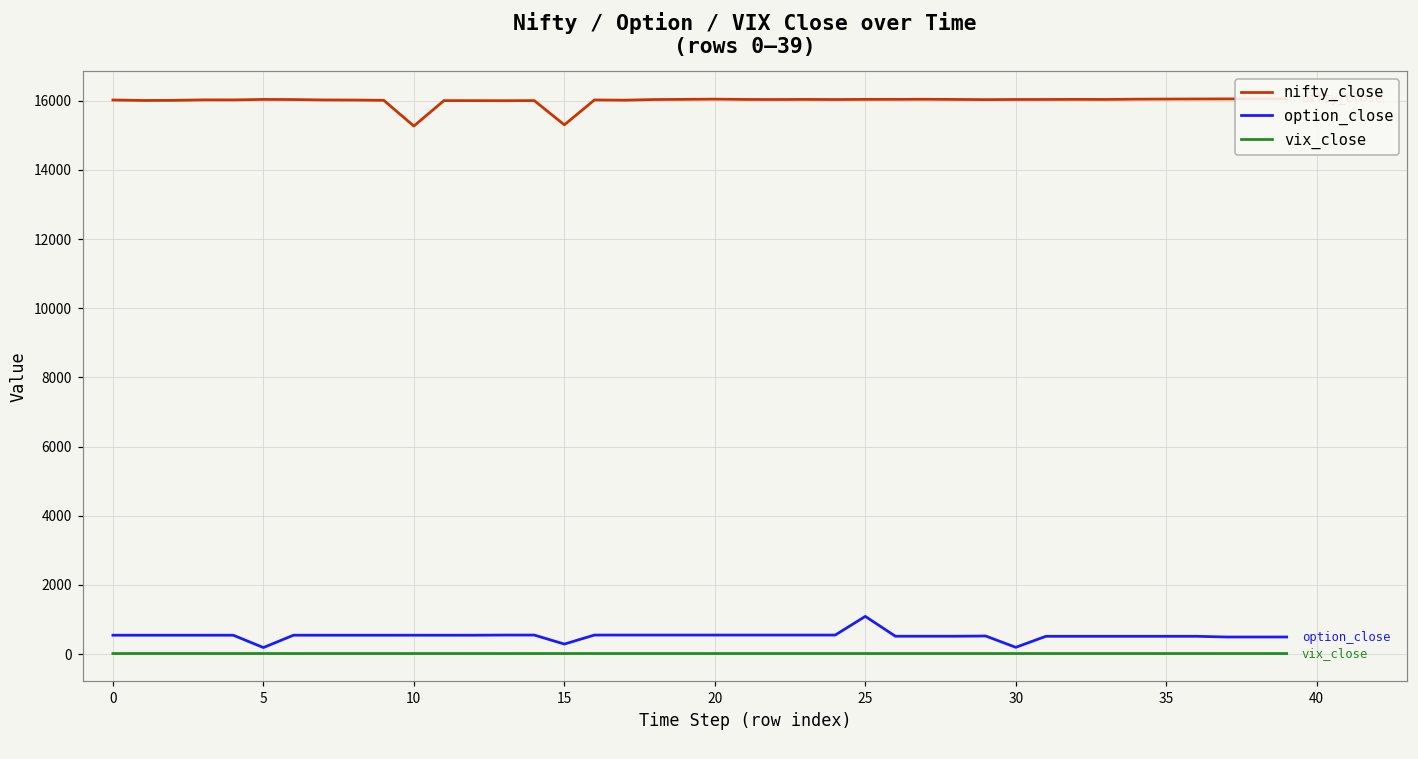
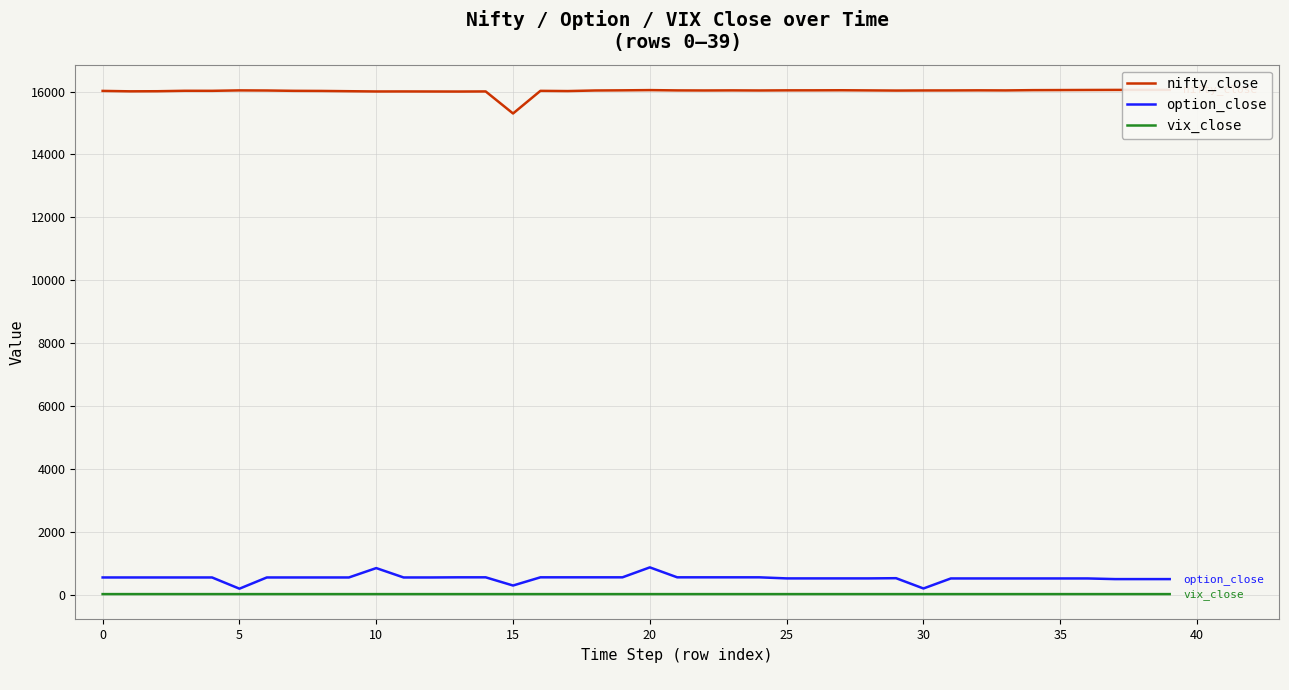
  {
    "nifty_close": {
      "0": 16000,
      "5": 16000,
-     "10": 15300,
+     "10": 16000,
      "15": 15300,
      "20": 16000,
      "25": 16000,
      "30": 16000,
      "35": 16000
    },
    "option_close": {
      "0": 500,
      "5": 200,
-     "10": 500,
+     "10": 800,
      "15": 300,
-     "20": 600,
-     "25": 1100,
+     "20": 900,
+     "25": 500,
      "30": 200,
      "35": 500
    },
    "vix_close": {
      "0": 0,
      "5": 0,
      "10": 0,
      "15": 0,
      "20": 0,
      "25": 0,
      "30": 0,
      "35": 0
    }
  }
